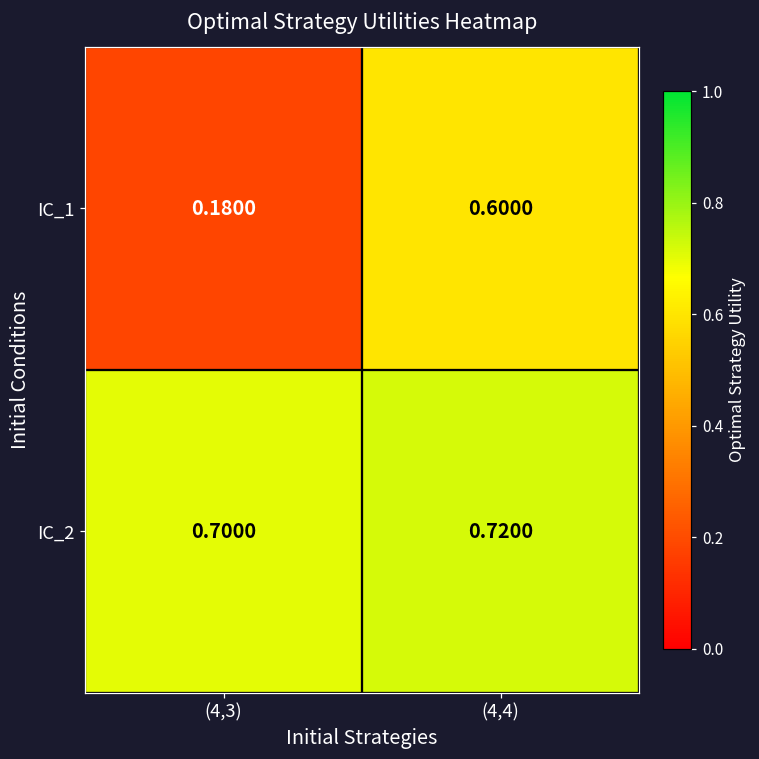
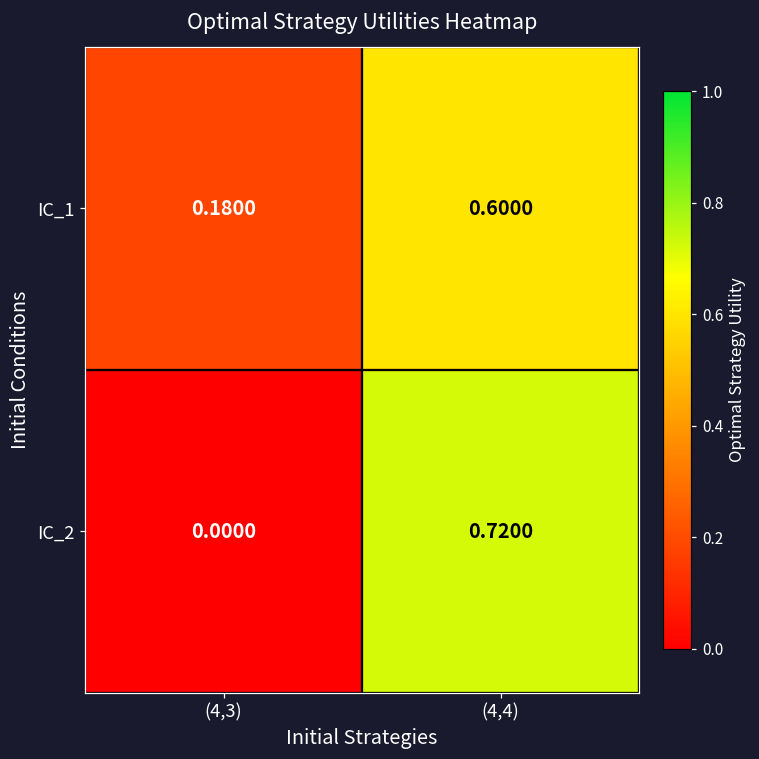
  {
    "IC_1": {
      "(4,3)": 0.1800,
      "(4,4)": 0.6000
    },
    "IC_2": {
-     "(4,3)": 0.7000,
+     "(4,3)": 0.0000,
      "(4,4)": 0.7200
    }
  }
